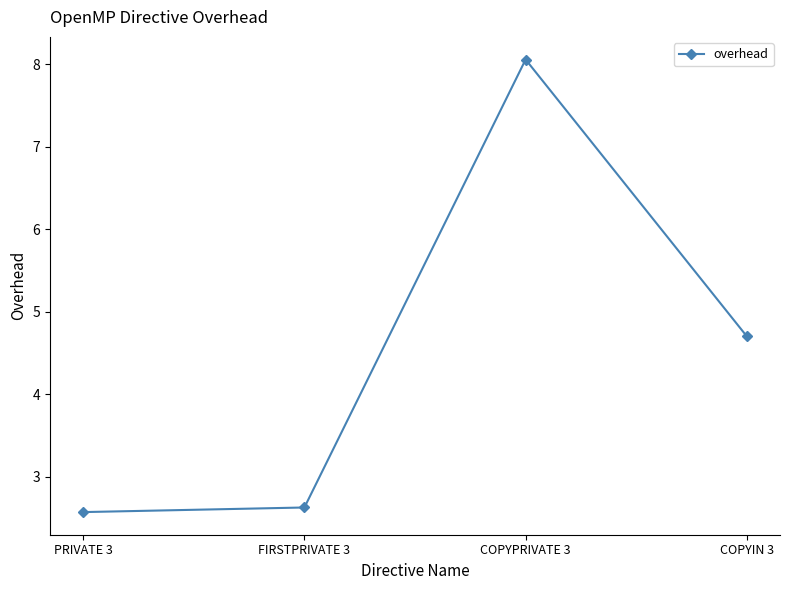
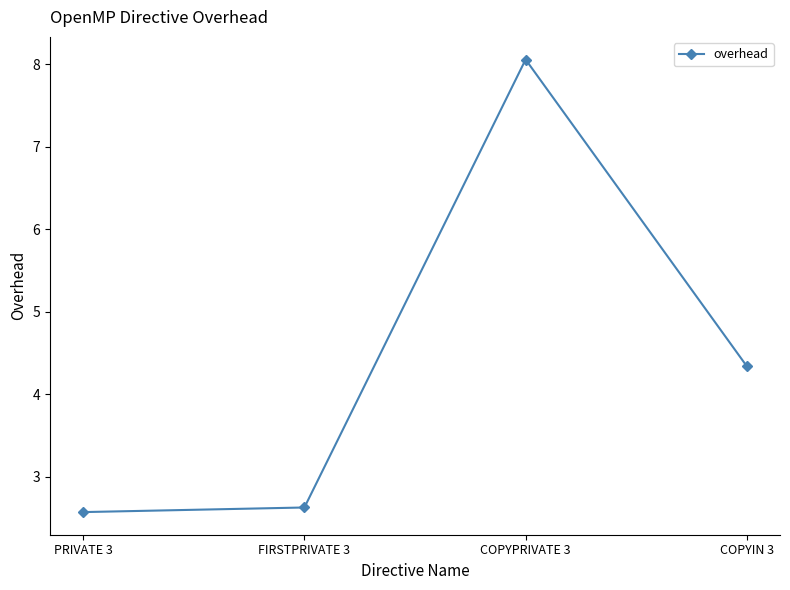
  {
    "PRIVATE 3": 2.6,
    "FIRSTPRIVATE 3": 2.6,
    "COPYPRIVATE 3": 8.1,
-   "COPYIN 3": 4.7
+   "COPYIN 3": 4.3
  }
